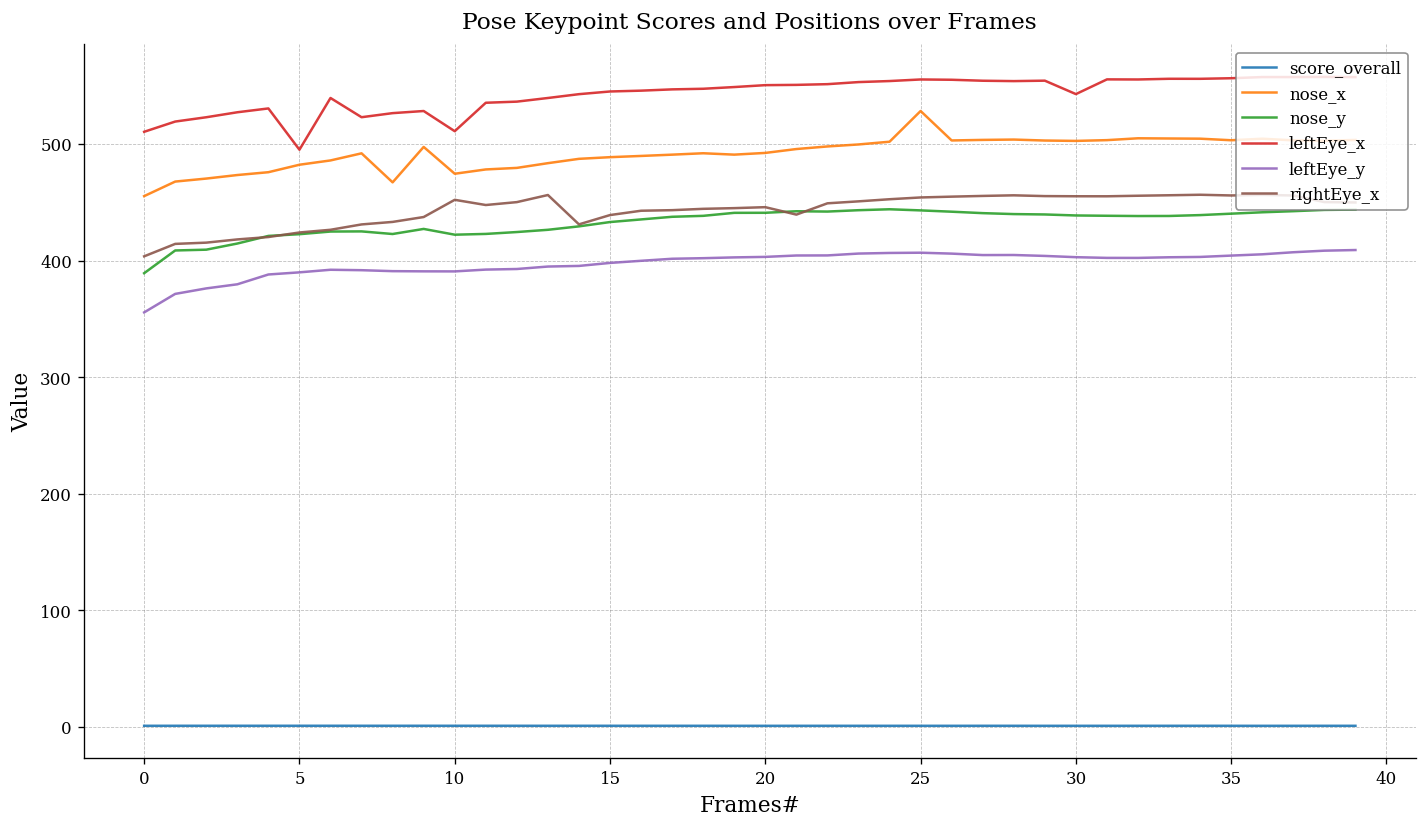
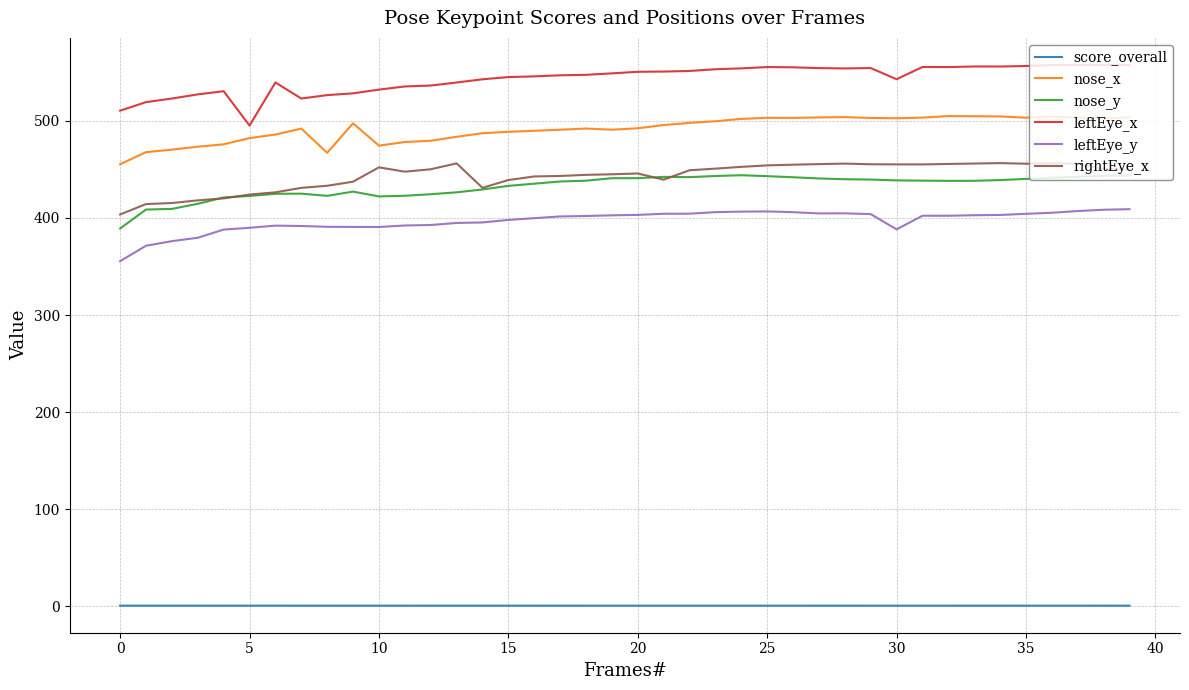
  {
    "score_overall": {
      "0": 0,
      "5": 0,
      "10": 0,
      "15": 0,
      "20": 0,
      "25": 0,
      "30": 0,
      "35": 0
    },
    "nose_x": {
      "0": 460,
      "5": 480,
      "10": 470,
      "15": 490,
      "20": 490,
-     "25": 530,
+     "25": 500,
      "30": 500,
      "35": 500
    },
    "nose_y": {
      "0": 390,
      "10": 420,
      "15": 430,
      "20": 440,
      "25": 440,
      "30": 440,
      "35": 440
    },
    "leftEye_x": {
      "0": 510,
      "5": 500,
-     "10": 510,
+     "10": 530,
      "15": 550,
      "20": 550,
      "25": 560,
      "30": 540,
      "35": 560
    },
    "leftEye_y": {
      "0": 360,
      "5": 390,
      "10": 390,
      "15": 400,
      "20": 400,
      "25": 410,
-     "30": 400,
+     "30": 390,
      "35": 400
    },
    "rightEye_x": {
      "0": 400,
      "10": 450,
      "15": 440,
      "20": 450,
      "25": 450,
      "30": 460,
      "35": 460
    }
  }
